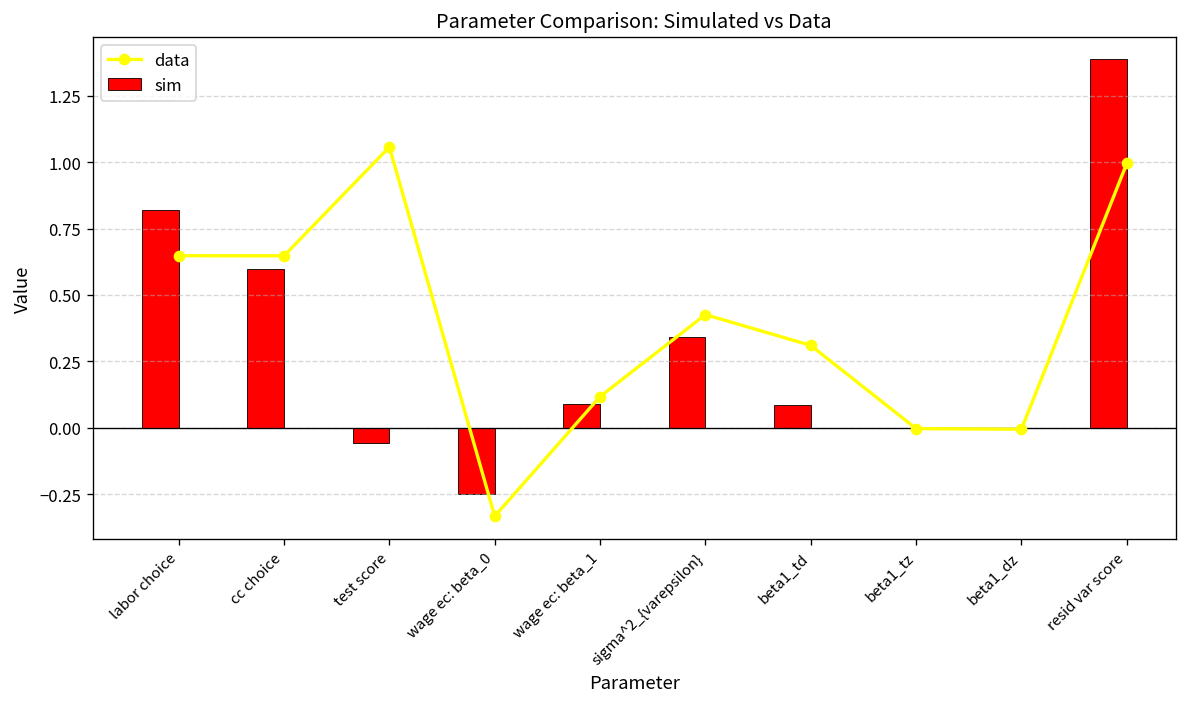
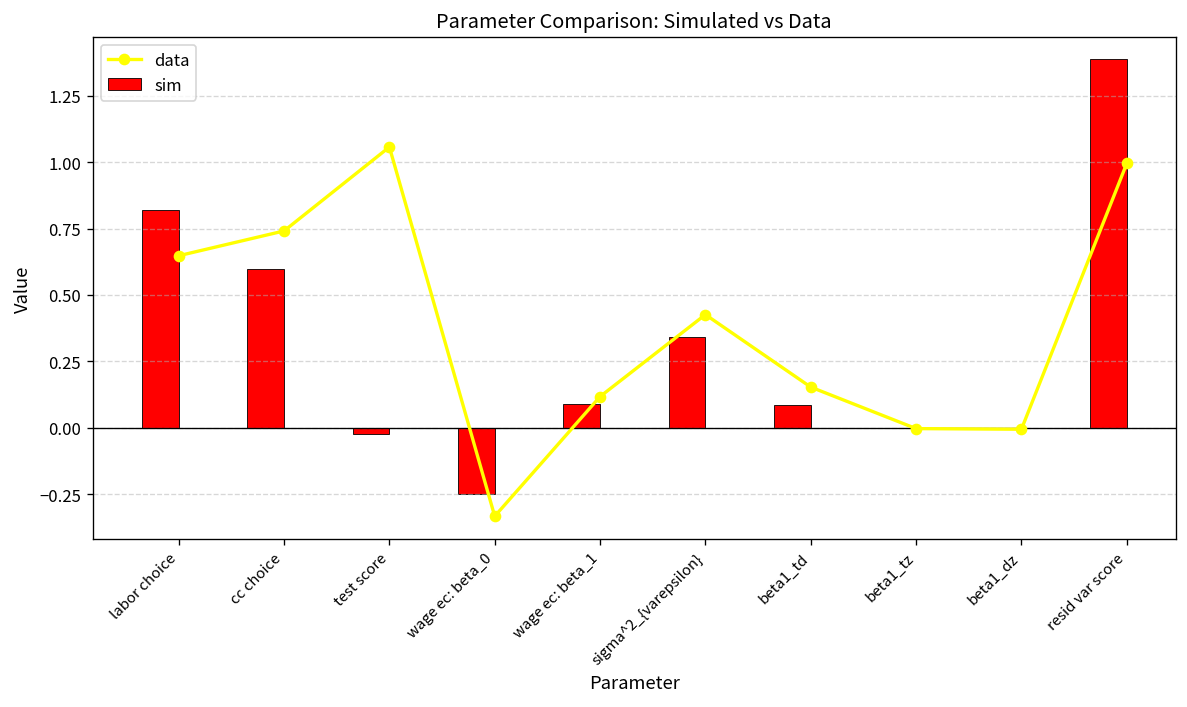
  {
    "sim": {
      "labor choice": 0.82,
      "cc choice": 0.60,
-     "test score": -0.06,
+     "test score": -0.02,
      "wage ec: beta_0": -0.25,
      "wage ec: beta_1": 0.09,
      "sigma^2_{varepsilon}": 0.34,
      "beta1_td": 0.09,
      "resid var score": 1.39
    },
    "data": {
      "labor choice": 0.65,
-     "cc choice": 0.65,
+     "cc choice": 0.74,
      "test score": 1.06,
      "wage ec: beta_0": -0.33,
      "wage ec: beta_1": 0.12,
      "sigma^2_{varepsilon}": 0.43,
-     "beta1_td": 0.31,
+     "beta1_td": 0.15,
      "beta1_tz": 0.00,
      "beta1_dz": -0.01,
      "resid var score": 1.00
    }
  }
